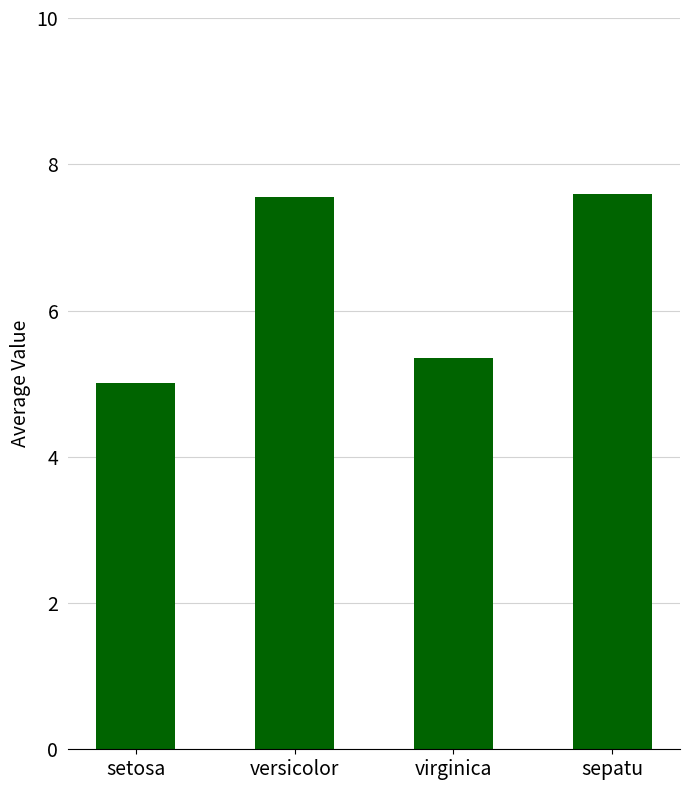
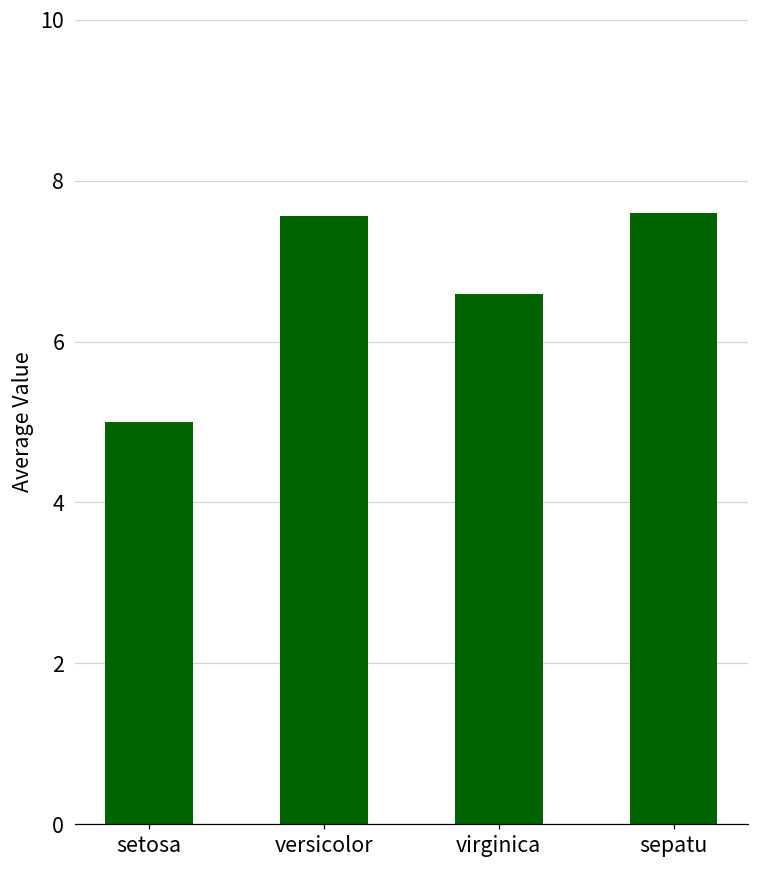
  {
    "setosa": 5.0,
    "versicolor": 7.6,
-   "virginica": 5.3,
+   "virginica": 6.6,
    "sepatu": 7.6
  }
